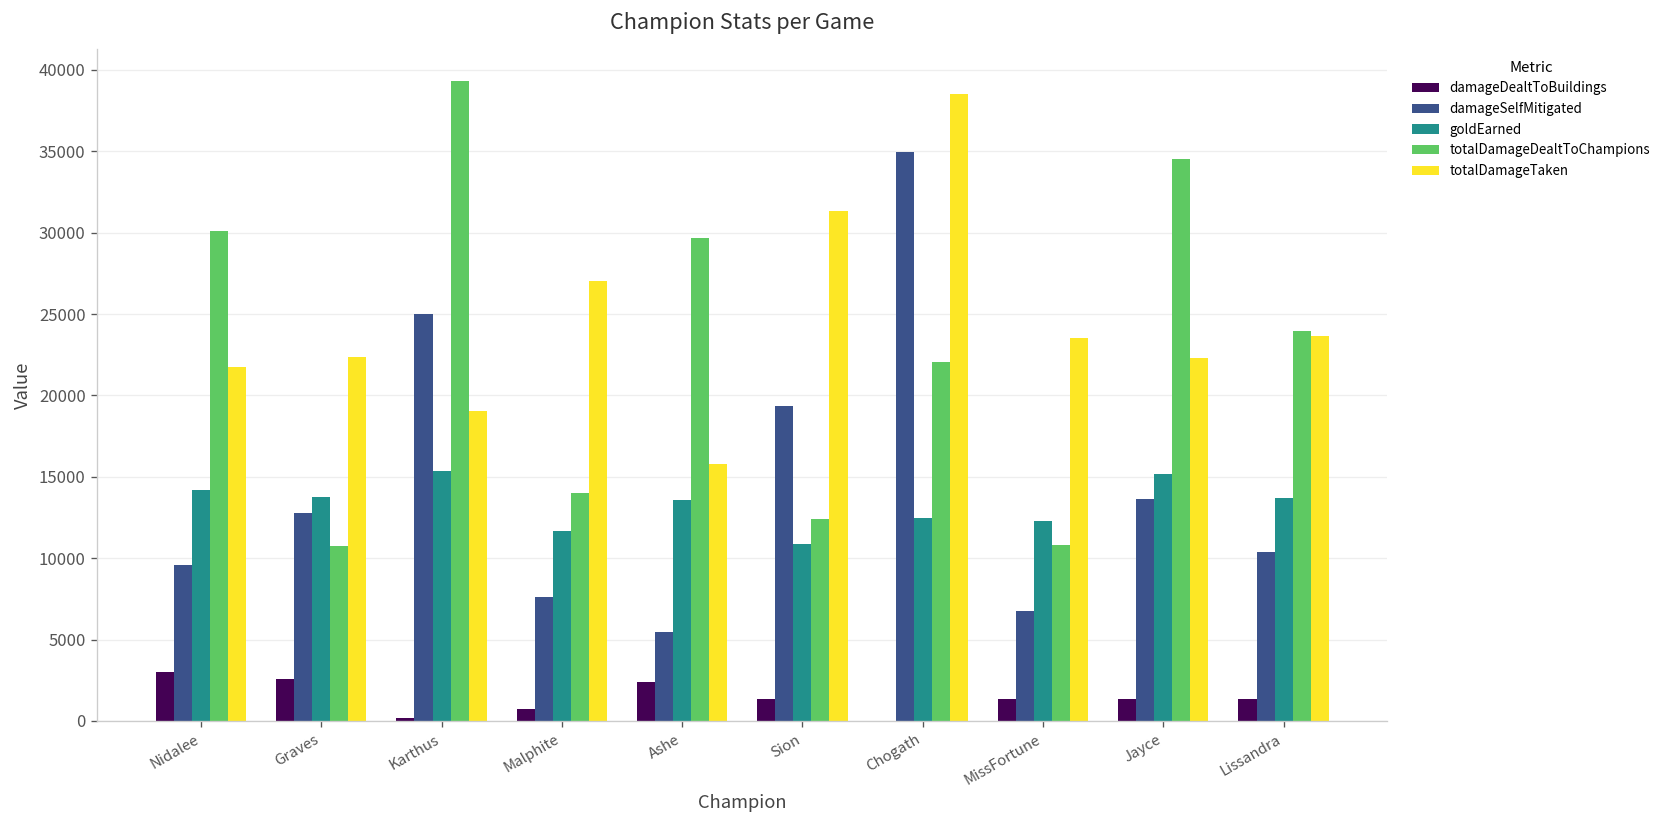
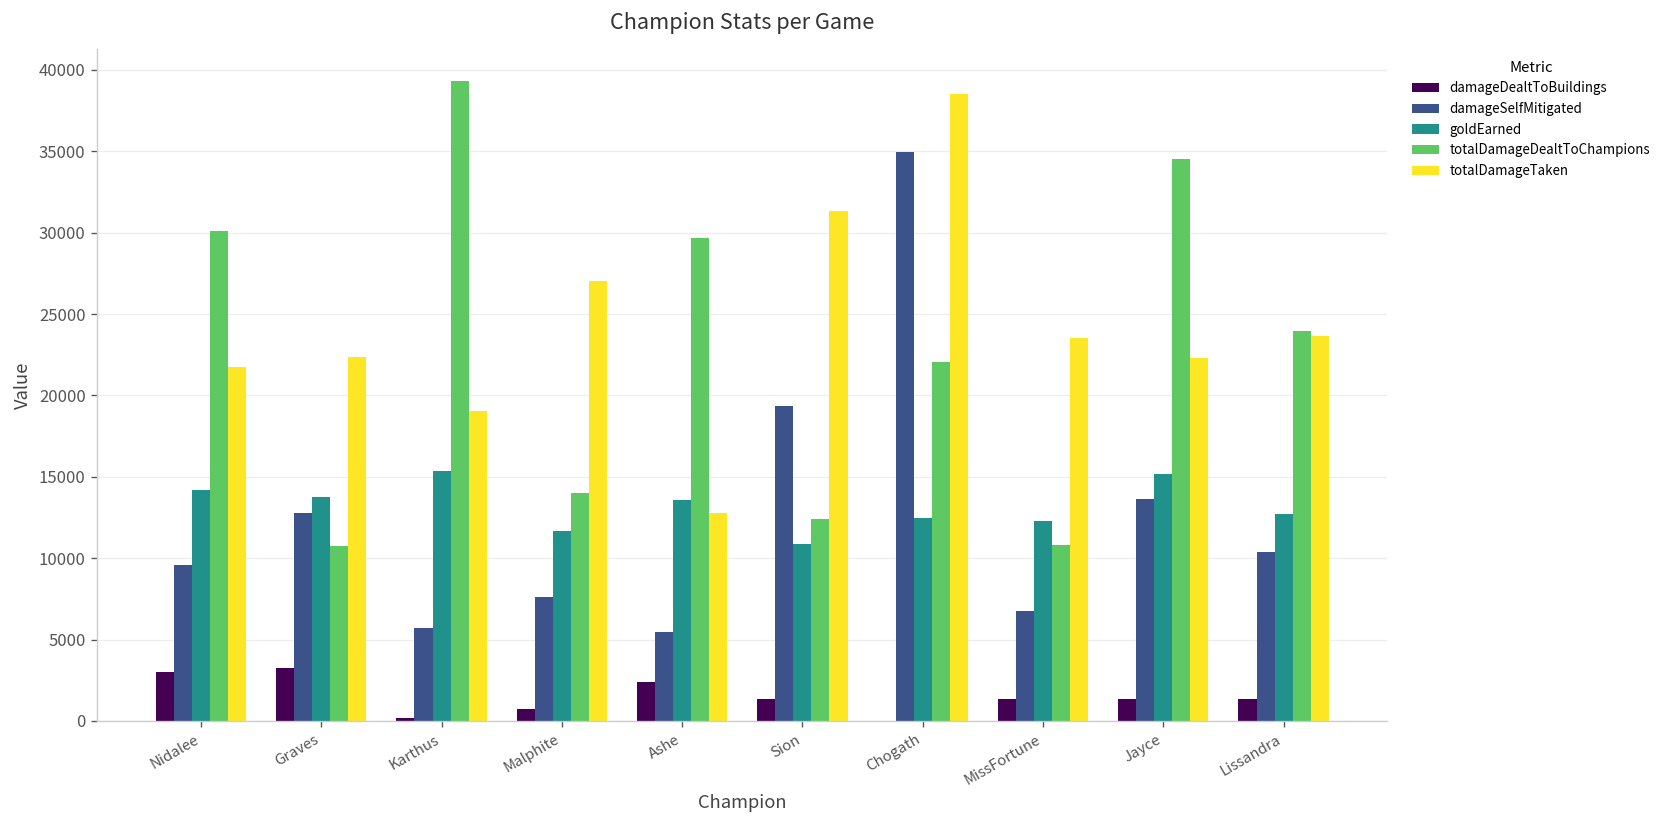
  {
    "damageDealtToBuildings": {
      "Nidalee": 3000,
-     "Graves": 2600,
+     "Graves": 3200,
      "Malphite": 700,
      "Ashe": 2400,
      "Sion": 1300,
      "Chogath": 0,
      "MissFortune": 1400,
      "Jayce": 1400,
      "Lissandra": 1400
    },
    "damageSelfMitigated": {
      "Nidalee": 9600,
      "Graves": 12800,
-     "Karthus": 25000,
+     "Karthus": 5700,
      "Malphite": 7600,
      "Ashe": 5500,
      "Sion": 19400,
      "Chogath": 35000,
      "MissFortune": 6700,
      "Jayce": 13600,
      "Lissandra": 10400
    },
    "goldEarned": {
      "Nidalee": 14200,
      "Graves": 13800,
      "Karthus": 15400,
      "Malphite": 11700,
      "Ashe": 13500,
      "Sion": 10900,
      "Chogath": 12500,
      "MissFortune": 12300,
      "Jayce": 15200,
-     "Lissandra": 13700
+     "Lissandra": 12700
    },
    "totalDamageDealtToChampions": {
      "Nidalee": 30100,
      "Graves": 10800,
      "Karthus": 39300,
      "Malphite": 14000,
      "Ashe": 29700,
      "Sion": 12400,
      "Chogath": 22100,
      "MissFortune": 10800,
      "Jayce": 34500,
      "Lissandra": 24000
    },
    "totalDamageTaken": {
      "Nidalee": 21700,
      "Graves": 22400,
      "Karthus": 19100,
      "Malphite": 27000,
-     "Ashe": 15800,
+     "Ashe": 12800,
      "Sion": 31300,
      "Chogath": 38500,
      "MissFortune": 23600,
      "Jayce": 22300,
      "Lissandra": 23600
    }
  }
